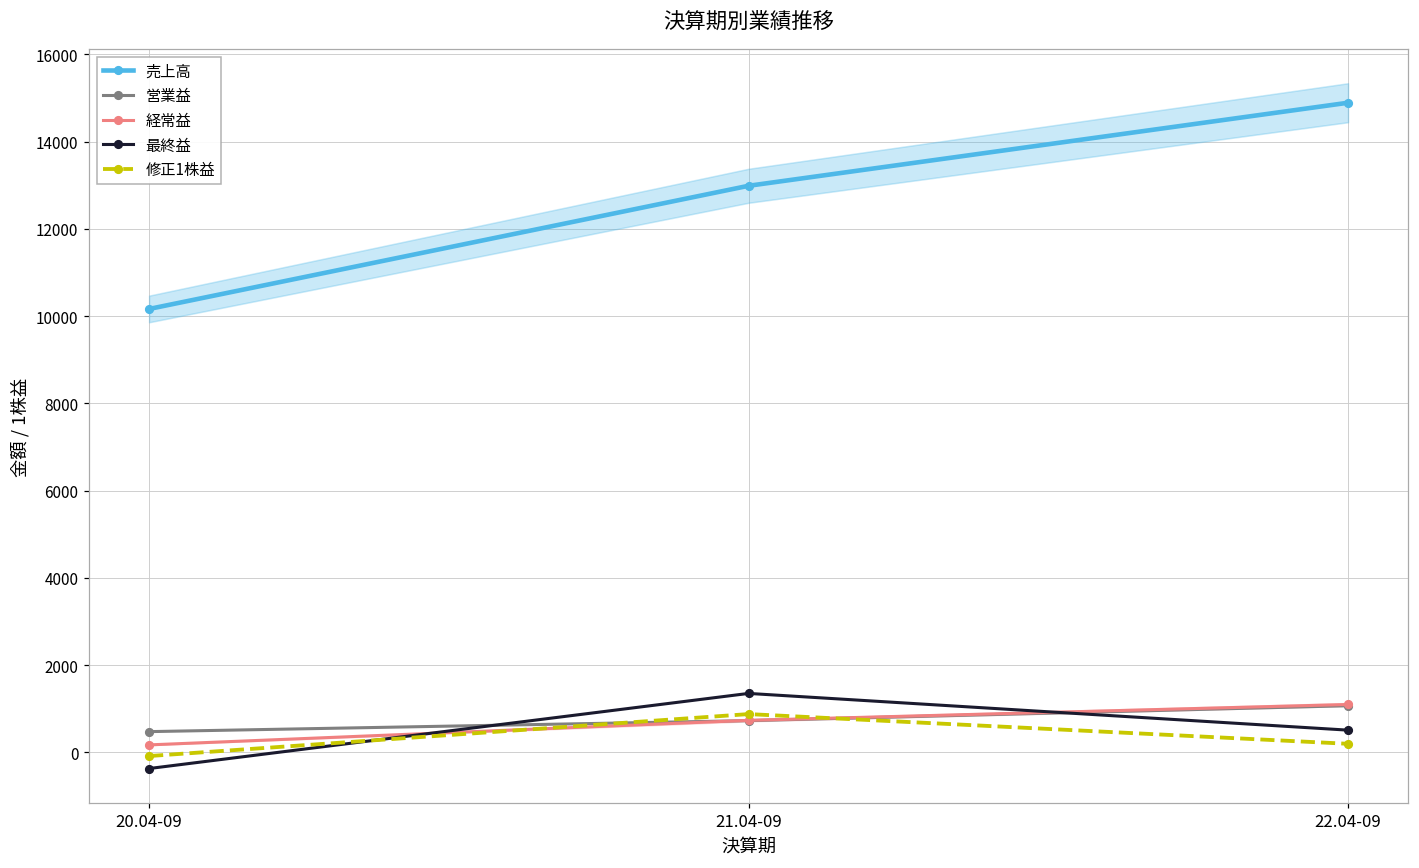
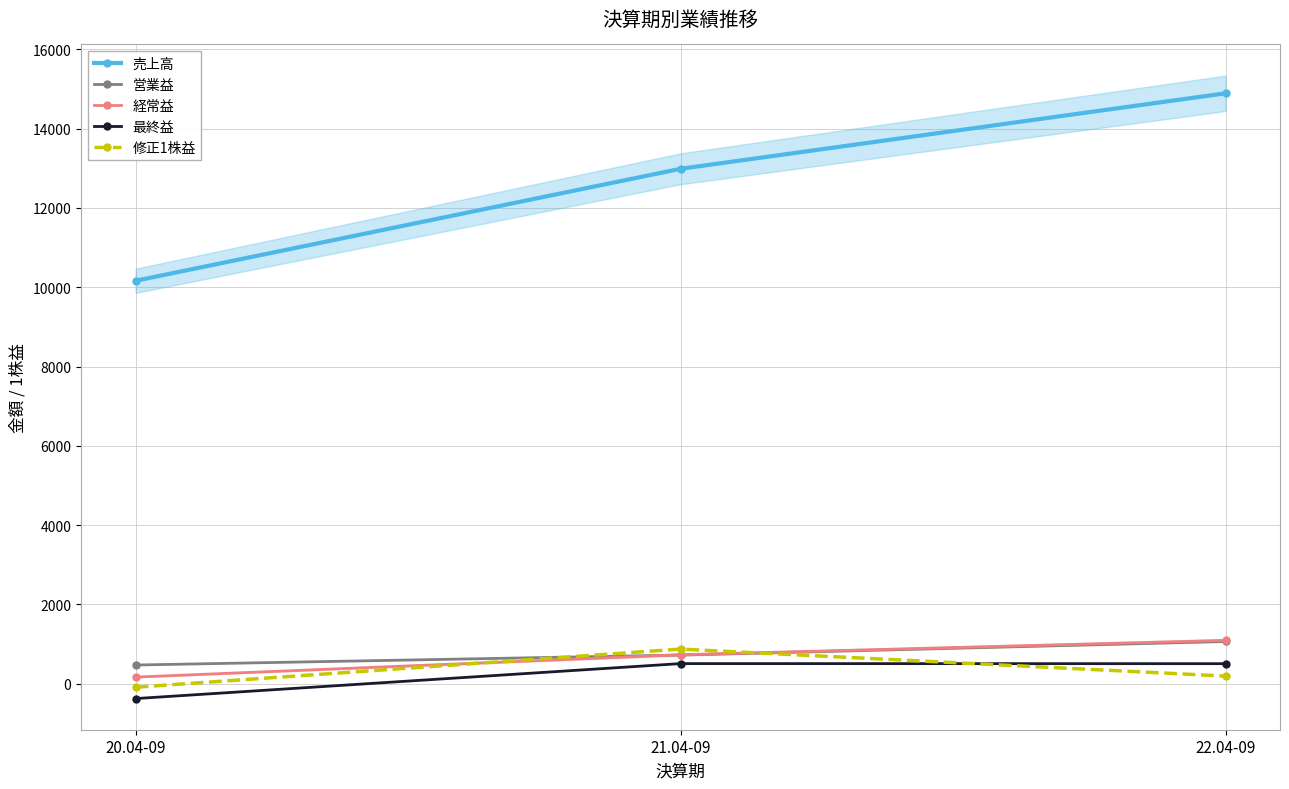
  {
    "営業益": {
      "20.04-09": 500
    },
    "最終益": {
      "20.04-09": -400,
-     "21.04-09": 1300,
+     "21.04-09": 500,
      "22.04-09": 500
    },
    "修正1株益": {
      "20.04-09": -100,
      "21.04-09": 900,
      "22.04-09": 200
    }
  }
